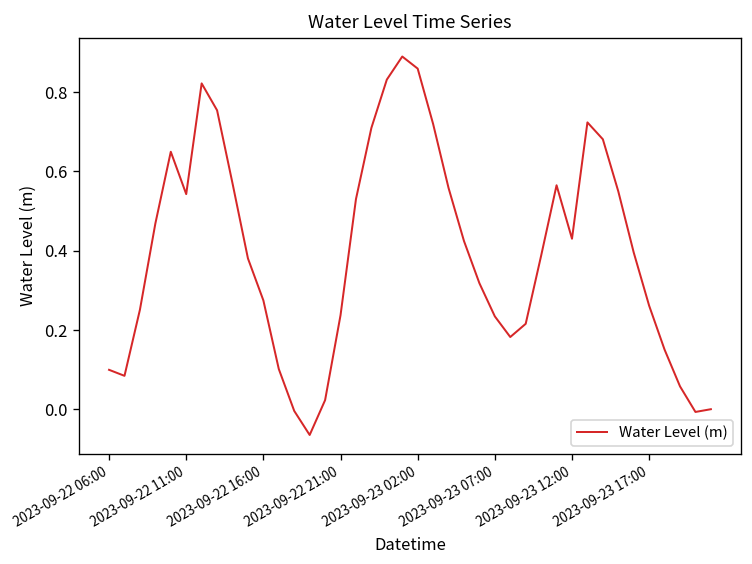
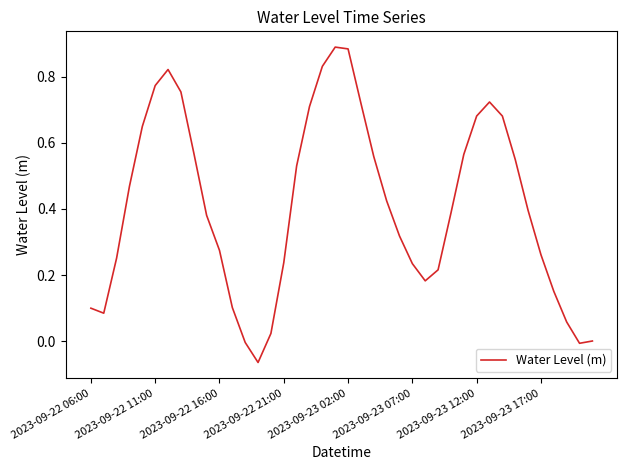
  {
    "2023-09-22 06:00": 0.10,
-   "2023-09-22 11:00": 0.54,
+   "2023-09-22 11:00": 0.77,
    "2023-09-22 16:00": 0.27,
    "2023-09-22 21:00": 0.24,
-   "2023-09-23 02:00": 0.86,
+   "2023-09-23 02:00": 0.88,
    "2023-09-23 07:00": 0.23,
-   "2023-09-23 12:00": 0.43,
+   "2023-09-23 12:00": 0.68,
    "2023-09-23 17:00": 0.26
  }
